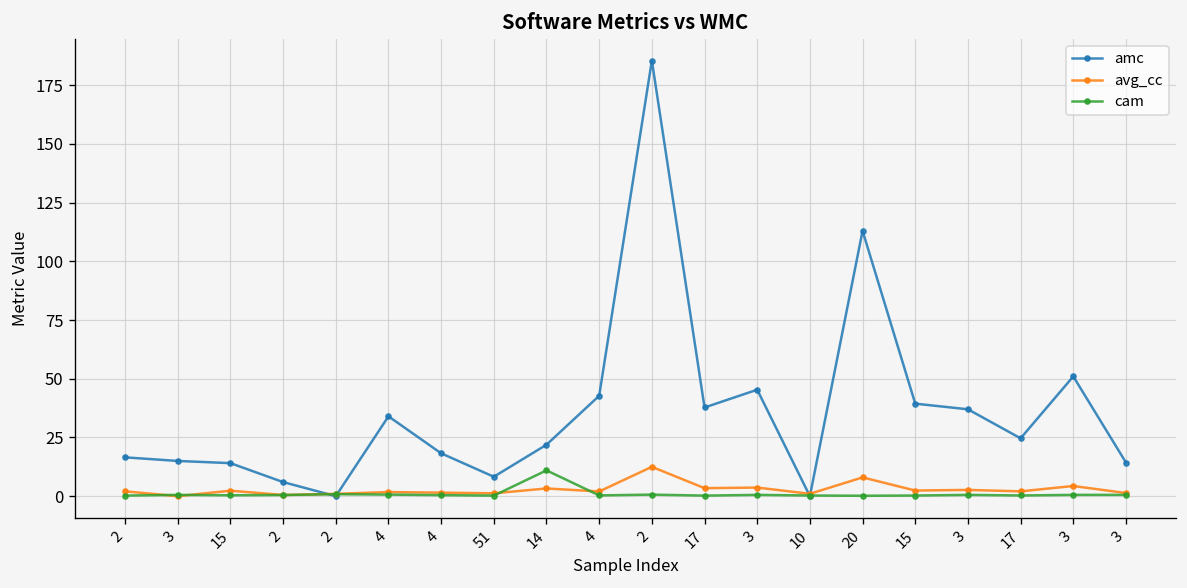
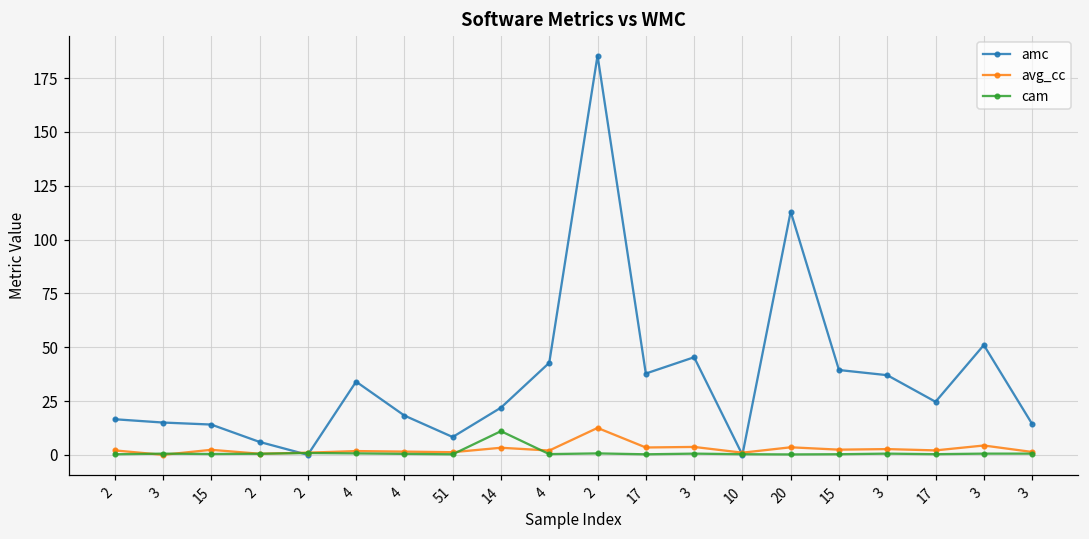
  {
    "amc": {
      "51": 8,
      "14": 22,
      "20": 113
    },
    "avg_cc": {
      "14": 3,
-     "20": 8
+     "20": 4
    },
    "cam": {
      "14": 11,
      "20": 0
    }
  }
